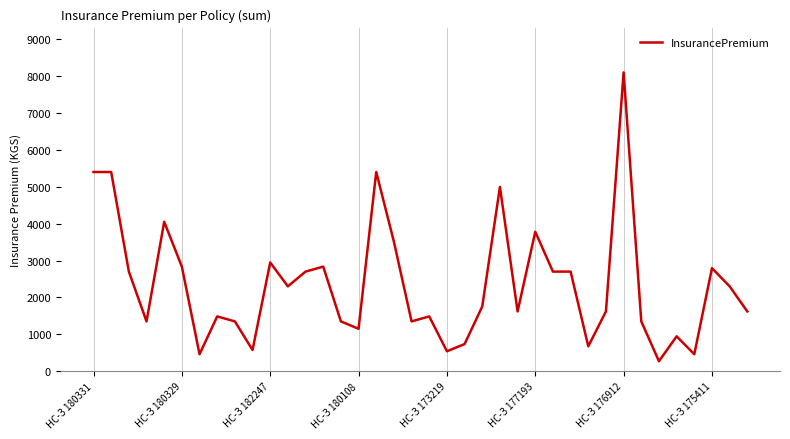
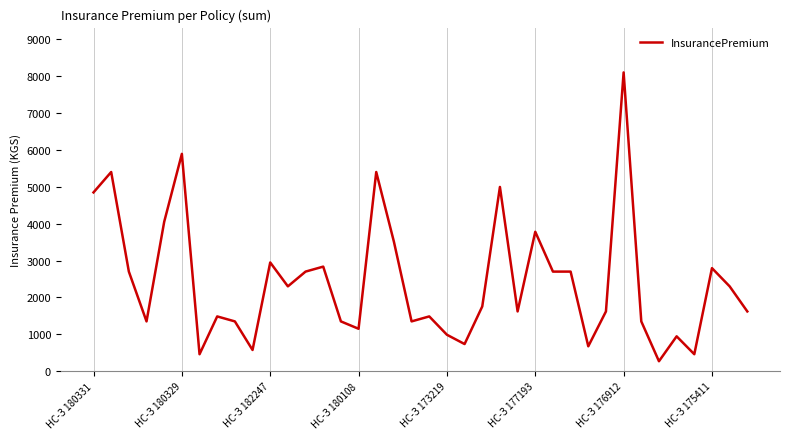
  {
-   "НС-З 180331": 5400,
-   "НС-З 180329": 2800,
+   "НС-З 180331": 4800,
+   "НС-З 180329": 5900,
    "НС-З 182247": 2900,
    "НС-З 180108": 1200,
-   "НС-З 173219": 500,
+   "НС-З 173219": 1000,
    "НС-З 177193": 3800,
    "НС-З 176912": 8100,
    "НС-З 175411": 2800
  }
